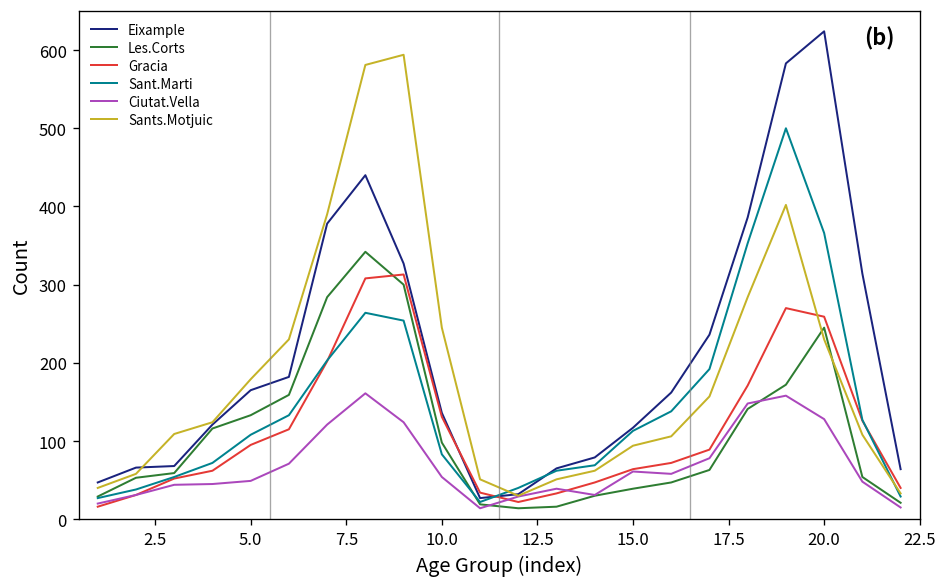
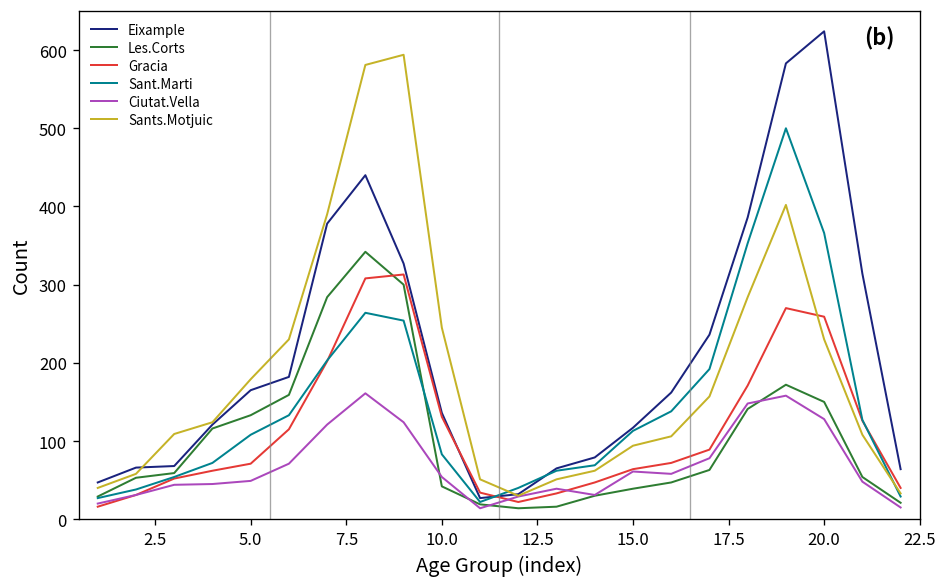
  {
    "Eixample": {
      "5.0": 170,
      "10.0": 140,
      "15.0": 120,
      "20.0": 620
    },
    "Les.Corts": {
      "5.0": 130,
-     "10.0": 100,
+     "10.0": 40,
      "15.0": 40,
-     "20.0": 250
+     "20.0": 150
    },
    "Gracia": {
-     "5.0": 100,
+     "5.0": 70,
      "10.0": 130,
      "20.0": 260
    },
    "Sant.Marti": {
      "5.0": 110,
      "10.0": 80,
      "15.0": 110,
      "20.0": 370
    },
    "Ciutat.Vella": {
      "5.0": 50,
      "10.0": 50,
      "20.0": 130
    },
    "Sants.Motjuic": {
      "5.0": 180,
      "10.0": 250,
      "15.0": 90,
      "20.0": 230
    }
  }
